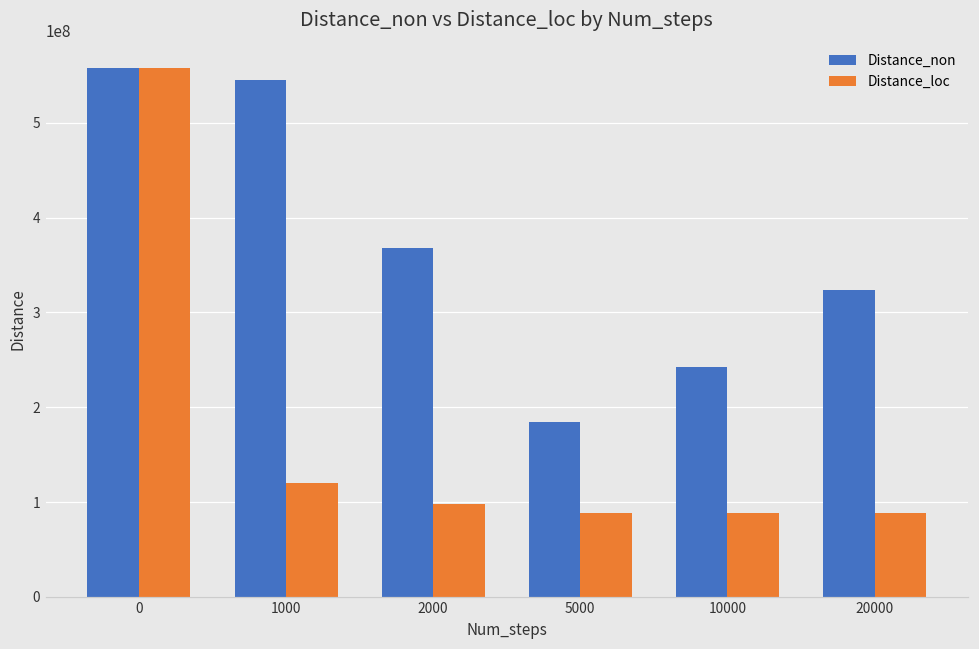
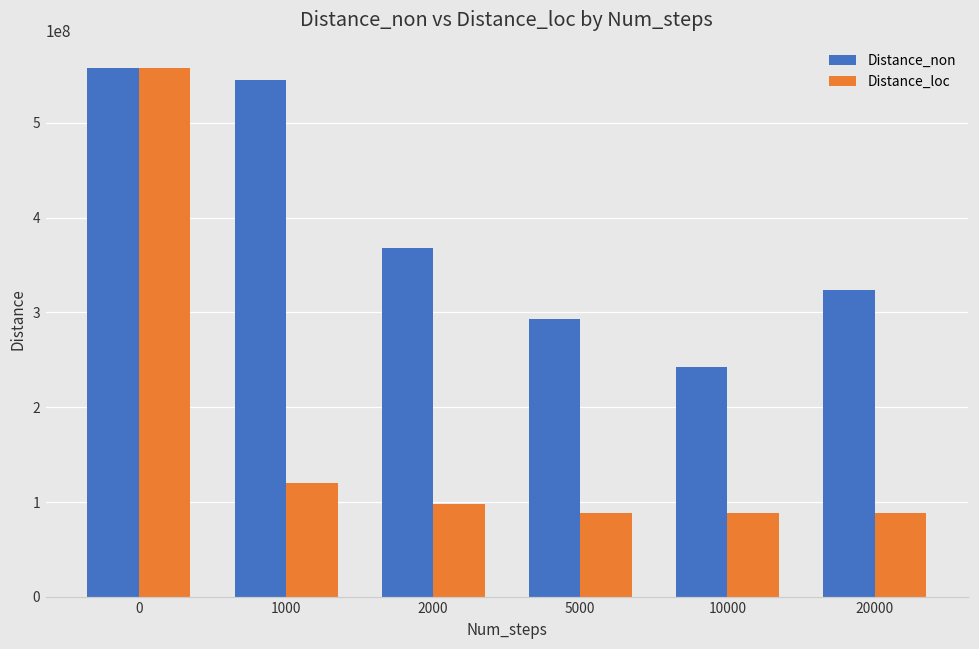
  {
    "Distance_non": {
      "0": 560000000,
      "1000": 540000000,
      "2000": 370000000,
-     "5000": 180000000,
+     "5000": 290000000,
      "10000": 240000000,
      "20000": 320000000
    },
    "Distance_loc": {
      "0": 560000000,
      "1000": 120000000,
      "2000": 100000000,
      "5000": 90000000,
      "10000": 90000000,
      "20000": 90000000
    }
  }
